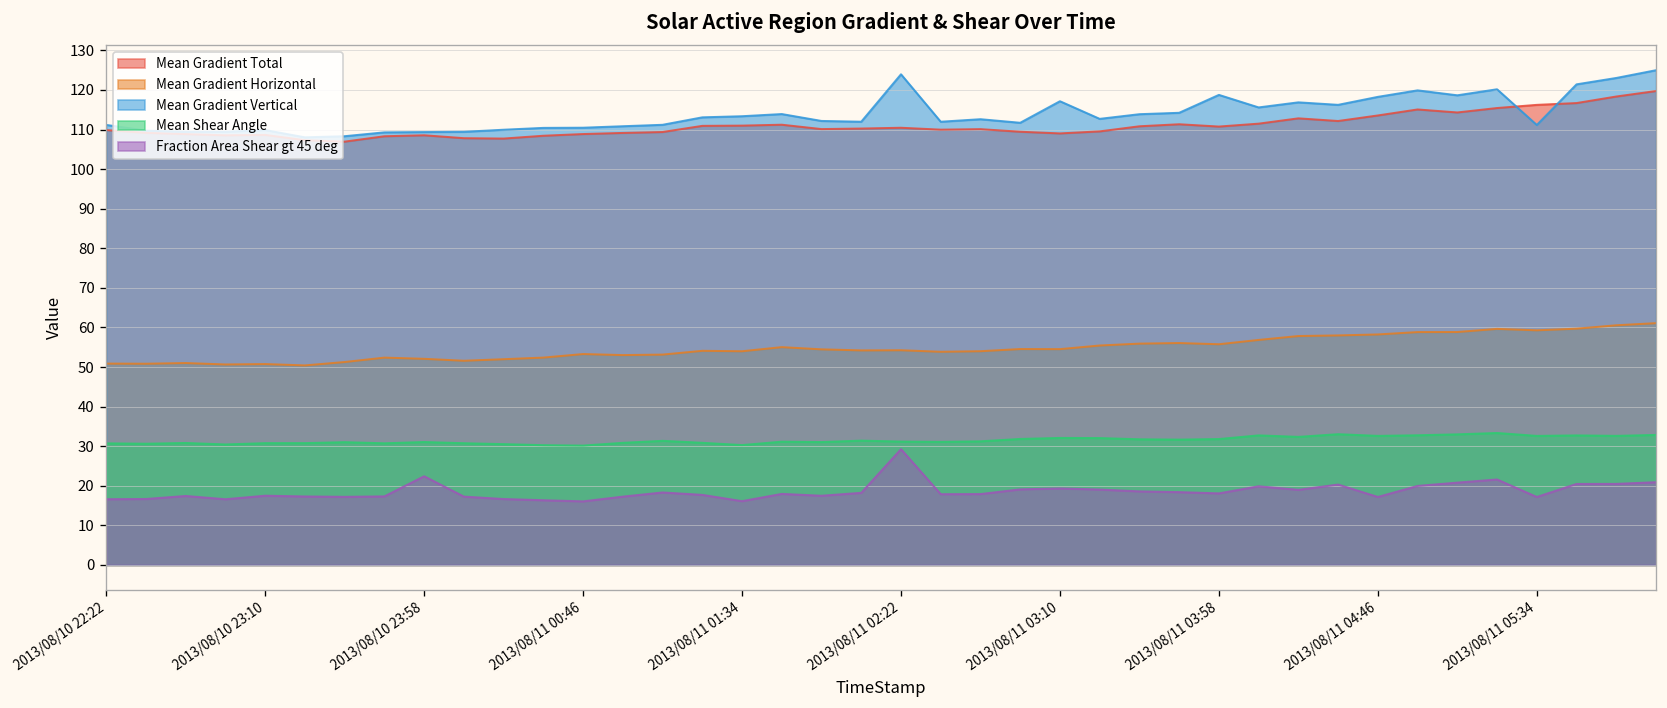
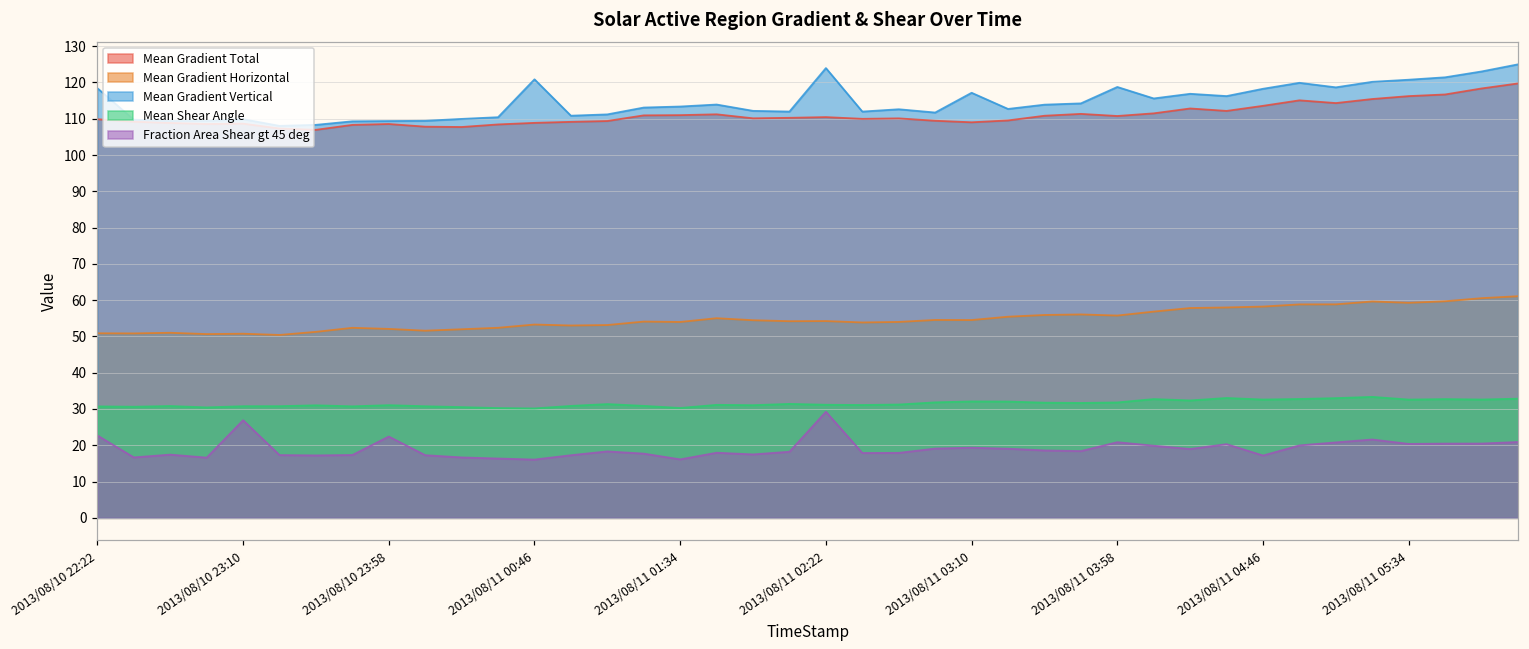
  {
    "Mean Gradient Vertical": {
-     "2013/08/10 22:22": 111,
+     "2013/08/10 22:22": 118,
      "2013/08/10 23:58": 109,
-     "2013/08/11 00:46": 110,
+     "2013/08/11 00:46": 121,
      "2013/08/11 01:34": 113,
      "2013/08/11 02:22": 124,
      "2013/08/11 03:10": 117,
      "2013/08/11 03:58": 119,
      "2013/08/11 04:46": 118,
-     "2013/08/11 05:34": 111
+     "2013/08/11 05:34": 121
    },
    "Mean Shear Angle": {
      "2013/08/10 22:22": 31,
      "2013/08/10 23:10": 31,
      "2013/08/10 23:58": 31,
      "2013/08/11 00:46": 30,
      "2013/08/11 01:34": 30,
      "2013/08/11 02:22": 31,
      "2013/08/11 03:10": 32,
      "2013/08/11 03:58": 32,
      "2013/08/11 04:46": 33,
      "2013/08/11 05:34": 33
    },
    "Fraction Area Shear gt 45 deg": {
-     "2013/08/10 22:22": 17,
-     "2013/08/10 23:10": 17,
+     "2013/08/10 22:22": 23,
+     "2013/08/10 23:10": 27,
      "2013/08/10 23:58": 22,
      "2013/08/11 00:46": 16,
      "2013/08/11 01:34": 16,
      "2013/08/11 02:22": 29,
      "2013/08/11 03:10": 19,
-     "2013/08/11 03:58": 18,
+     "2013/08/11 03:58": 21,
      "2013/08/11 04:46": 17,
-     "2013/08/11 05:34": 17
+     "2013/08/11 05:34": 20
    }
  }
